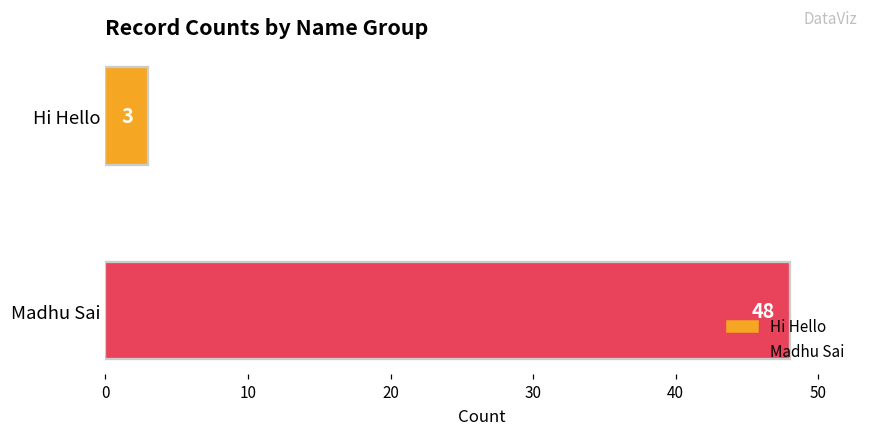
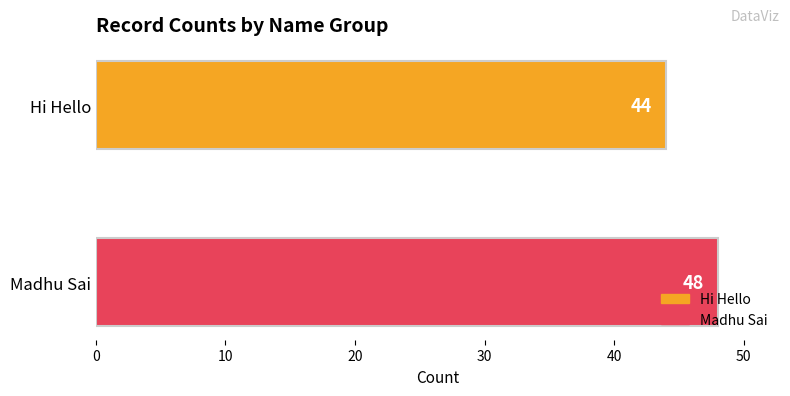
  {
-   "Hi Hello": 3,
+   "Hi Hello": 44,
    "Madhu Sai": 48
  }
